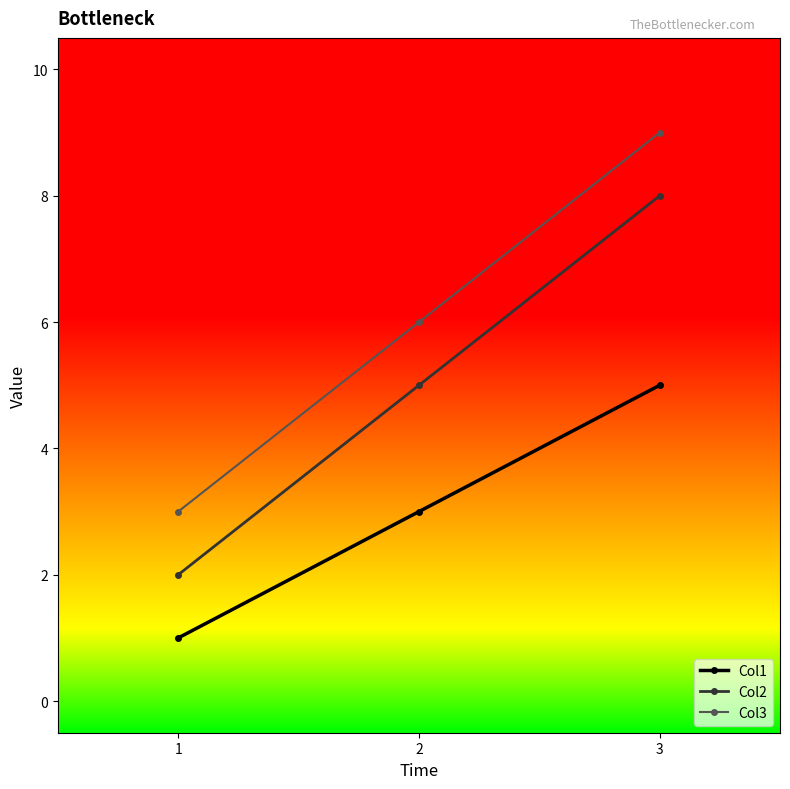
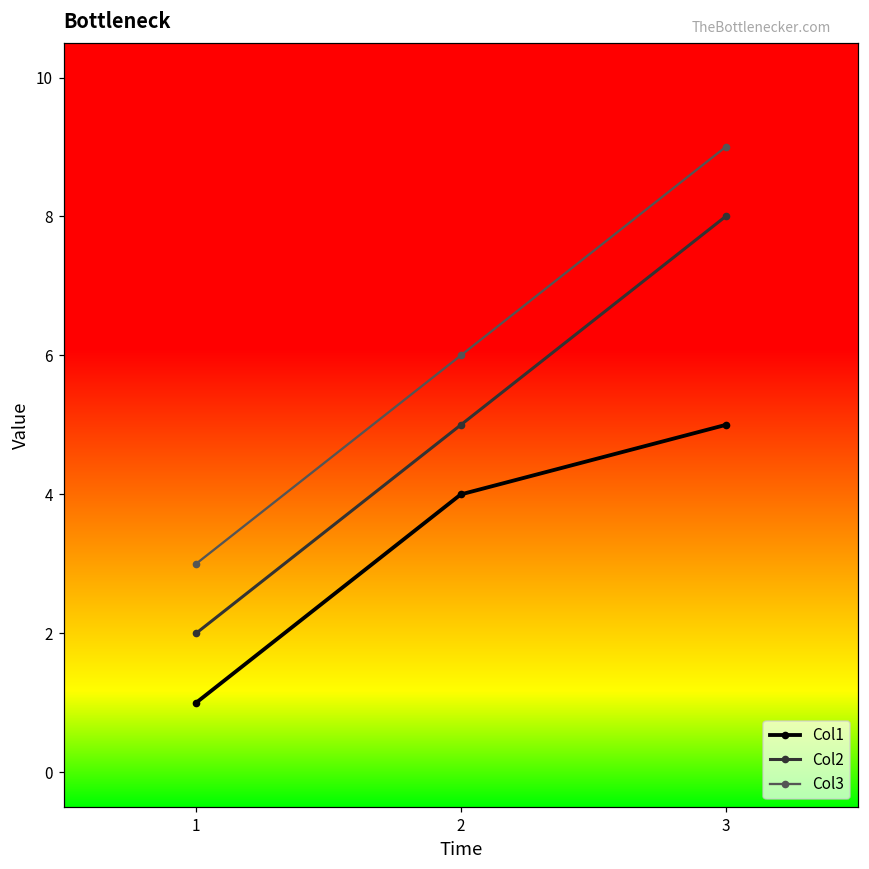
  {
    "Col1": {
      "1": 1,
-     "2": 3,
+     "2": 4,
      "3": 5
    }
  }
